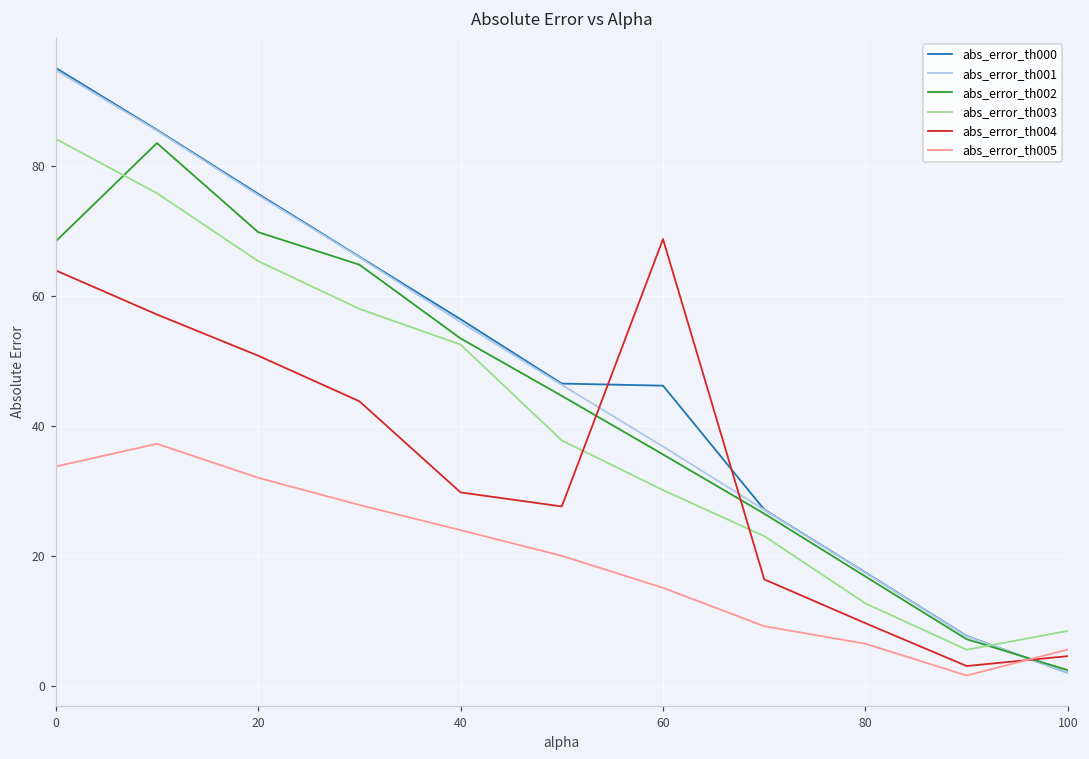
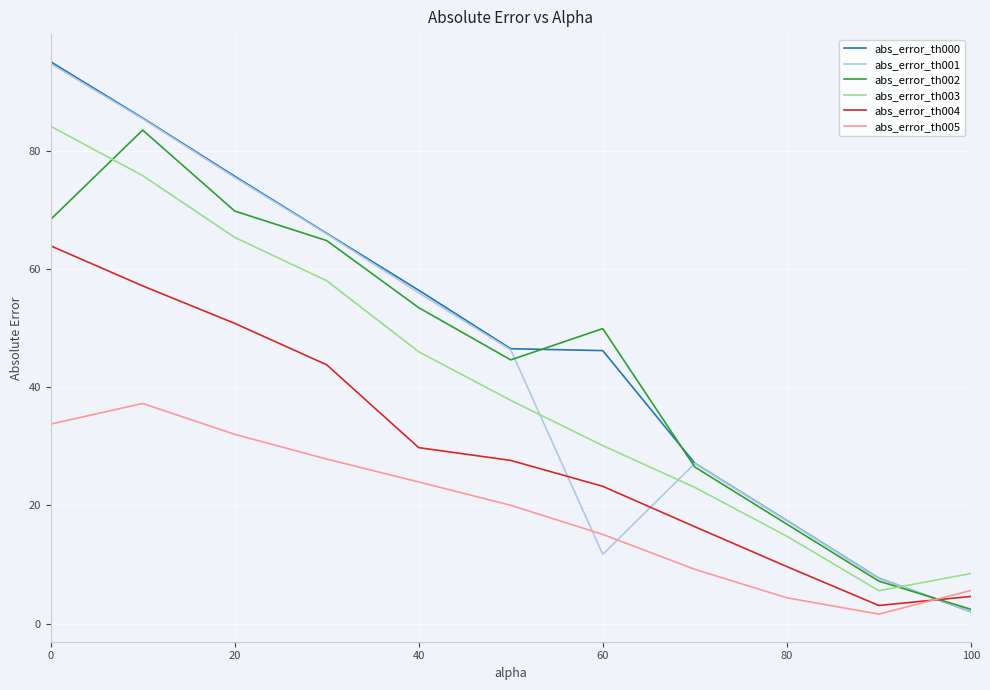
  {
    "abs_error_th000": {
      "40": 56,
      "60": 46
    },
    "abs_error_th001": {
      "40": 56,
-     "60": 37
+     "60": 12
    },
    "abs_error_th002": {
      "0": 68,
      "20": 70,
      "40": 53,
-     "60": 36,
+     "60": 50,
      "80": 17
    },
    "abs_error_th003": {
      "0": 84,
      "20": 65,
-     "40": 53,
+     "40": 46,
      "60": 30,
-     "80": 13,
+     "80": 15,
      "100": 8
    },
    "abs_error_th004": {
      "0": 64,
      "20": 51,
      "40": 30,
-     "60": 69,
+     "60": 23,
      "80": 10,
      "100": 5
    },
    "abs_error_th005": {
      "0": 34,
      "20": 32,
      "40": 24,
      "60": 15,
-     "80": 7,
+     "80": 4,
      "100": 6
    }
  }
